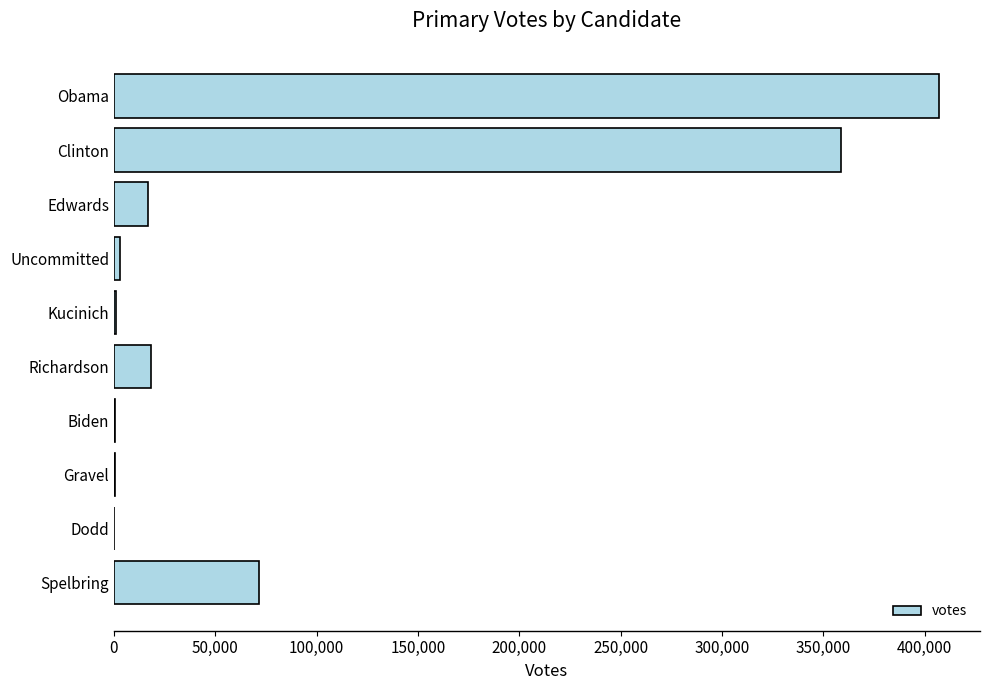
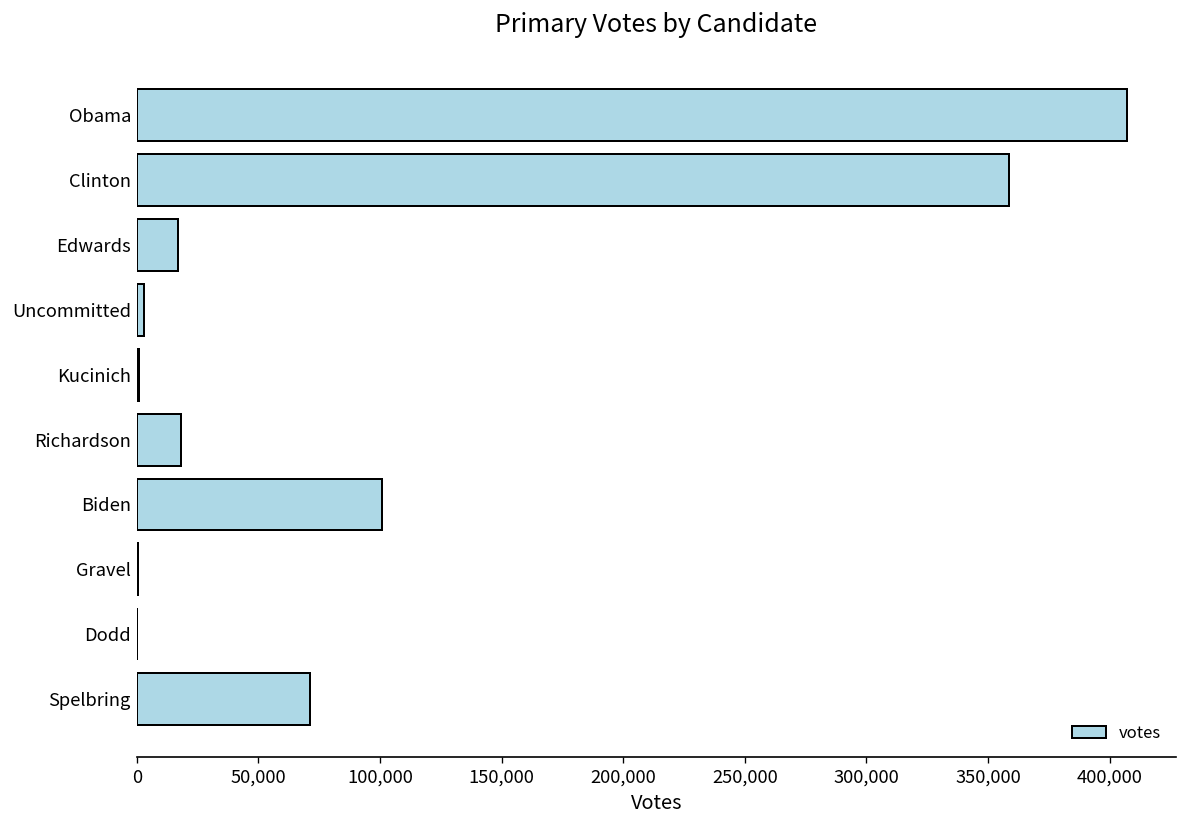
  {
    "Obama": "407,000",
    "Clinton": "359,000",
    "Edwards": "17,000",
    "Uncommitted": "3,000",
    "Richardson": "18,000",
-   "Biden": "1,000",
+   "Biden": "101,000",
    "Spelbring": "71,000"
  }
